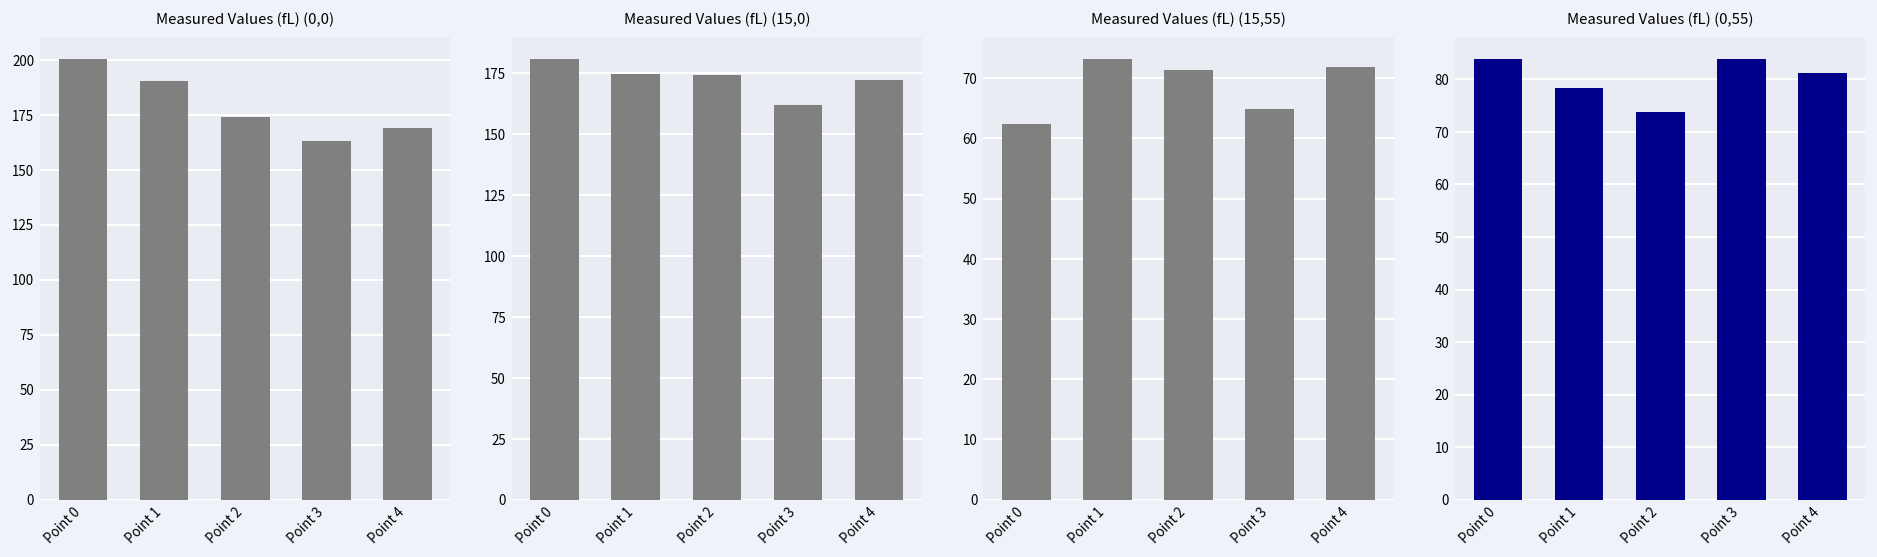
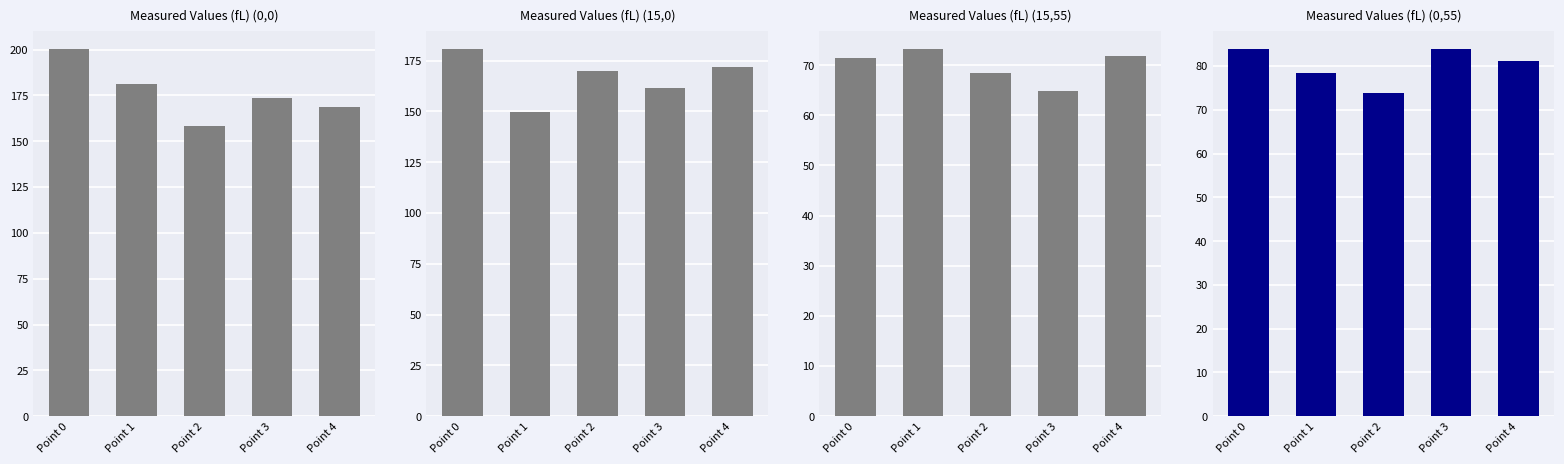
  {
    "Measured Values (fL) (0,0)": {
      "Point 0": 200,
-     "Point 1": 190,
-     "Point 2": 174,
-     "Point 3": 163,
+     "Point 1": 181,
+     "Point 2": 158,
+     "Point 3": 174,
      "Point 4": 169
    },
    "Measured Values (fL) (15,0)": {
      "Point 0": 181,
-     "Point 1": 175,
-     "Point 2": 174,
+     "Point 1": 150,
+     "Point 2": 170,
      "Point 3": 162,
      "Point 4": 172
    },
    "Measured Values (fL) (15,55)": {
-     "Point 0": 62,
+     "Point 0": 71,
      "Point 1": 73,
-     "Point 2": 71,
+     "Point 2": 68,
      "Point 3": 65,
      "Point 4": 72
    },
    "Measured Values (fL) (0,55)": {
      "Point 0": 84,
      "Point 1": 78,
      "Point 2": 74,
      "Point 3": 84,
      "Point 4": 81
    }
  }
